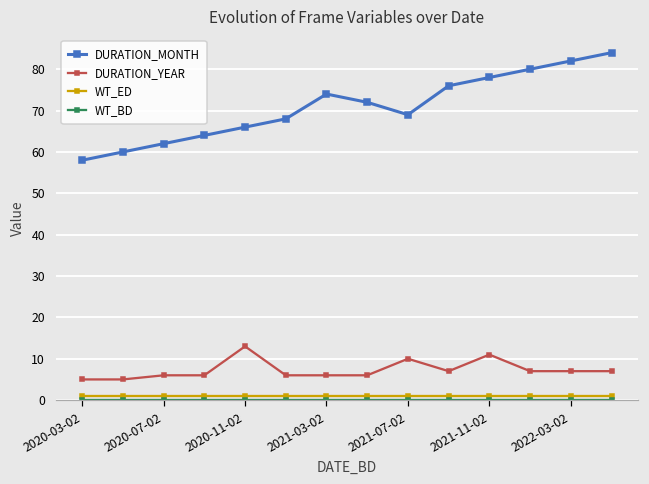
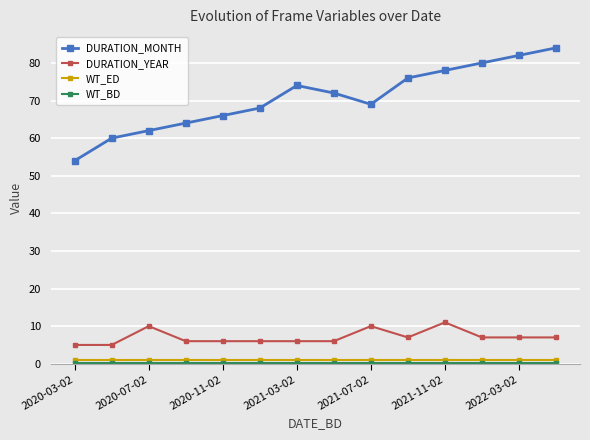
  {
    "DURATION_MONTH": {
-     "2020-03-02": 58,
+     "2020-03-02": 54,
      "2020-07-02": 62,
      "2020-11-02": 66,
      "2021-03-02": 74,
      "2021-07-02": 69,
      "2021-11-02": 78,
      "2022-03-02": 82
    },
    "DURATION_YEAR": {
      "2020-03-02": 5,
-     "2020-07-02": 6,
-     "2020-11-02": 13,
+     "2020-07-02": 10,
+     "2020-11-02": 6,
      "2021-03-02": 6,
      "2021-07-02": 10,
      "2021-11-02": 11,
      "2022-03-02": 7
    },
    "WT_ED": {
      "2020-03-02": 1,
      "2020-07-02": 1,
      "2020-11-02": 1,
      "2021-03-02": 1,
      "2021-07-02": 1,
      "2021-11-02": 1,
      "2022-03-02": 1
    },
    "WT_BD": {
      "2020-03-02": 0,
      "2020-07-02": 0,
      "2020-11-02": 0,
      "2021-03-02": 0,
      "2021-07-02": 0,
      "2021-11-02": 0,
      "2022-03-02": 0
    }
  }
